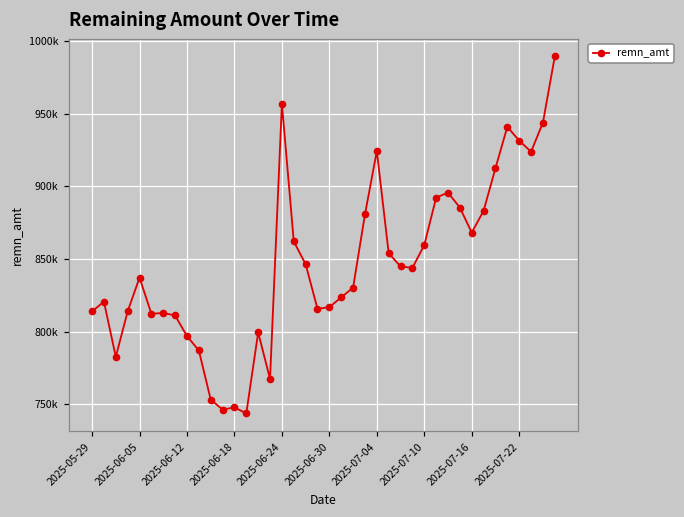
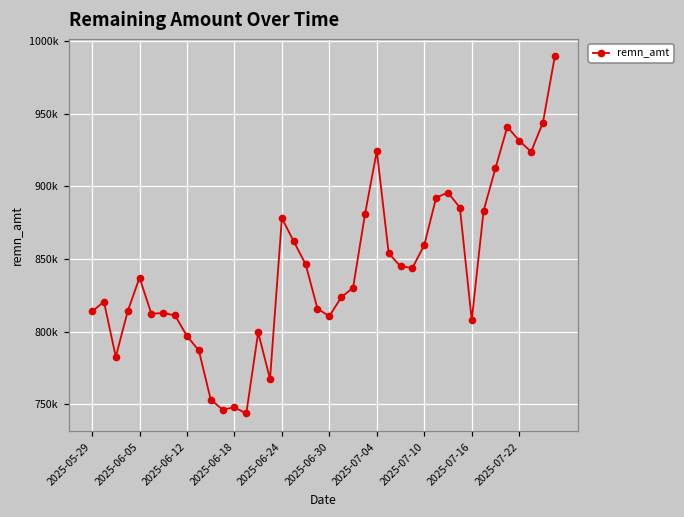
  {
    "2025-05-29": 814000,
    "2025-06-05": 837000,
    "2025-06-12": 797000,
    "2025-06-18": 748000,
-   "2025-06-24": 957000,
-   "2025-06-30": 817000,
+   "2025-06-24": 878000,
+   "2025-06-30": 811000,
    "2025-07-04": 924000,
    "2025-07-10": 860000,
-   "2025-07-16": 868000,
+   "2025-07-16": 808000,
    "2025-07-22": 931000
  }
